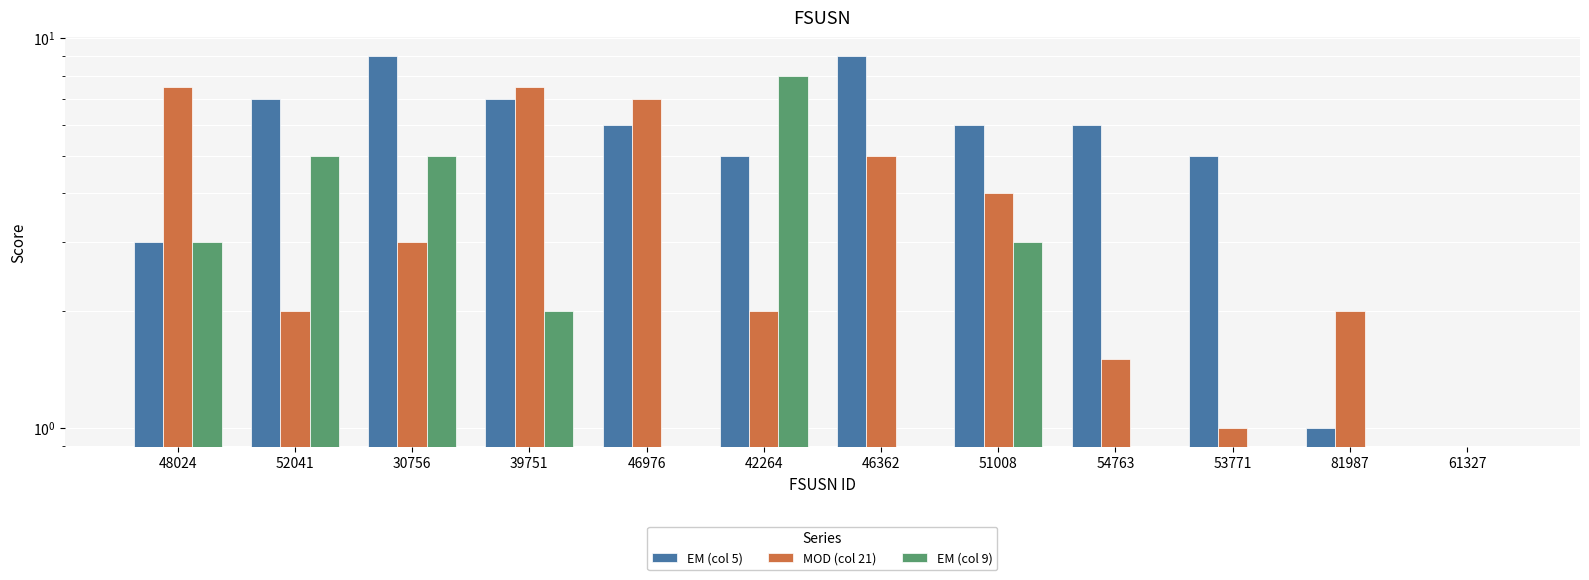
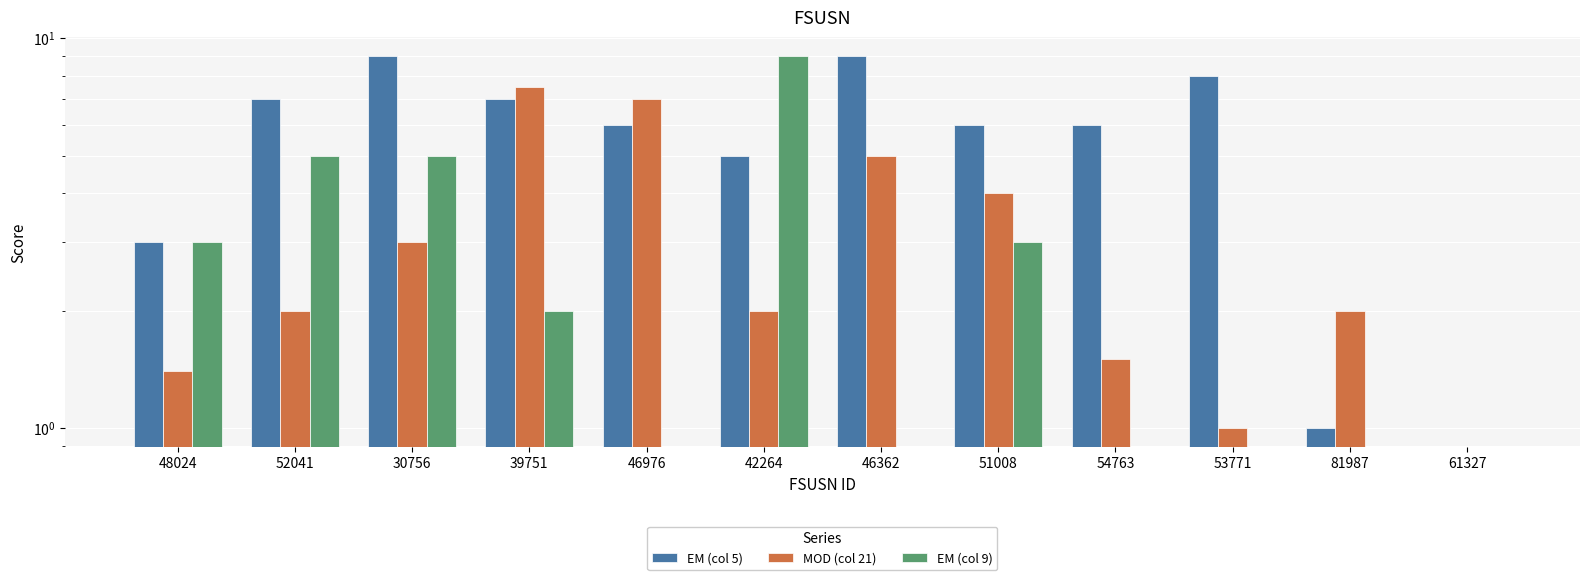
  {
    "EM (col 5)": {
      "48024": 3,
      "52041": 7,
      "30756": 9,
      "39751": 7,
      "46976": 6,
      "42264": 5,
      "46362": 9,
      "51008": 6,
      "54763": 6,
-     "53771": 5,
+     "53771": 8,
      "81987": 1
    },
    "MOD (col 21)": {
-     "48024": 7.5,
+     "48024": 1.4,
      "52041": 2.0,
      "30756": 3.0,
      "39751": 7.5,
      "46976": 7.0,
      "42264": 2.0,
      "46362": 5.0,
      "51008": 4.0,
      "54763": 1.5,
      "53771": 1.0,
      "81987": 2.0
    },
    "EM (col 9)": {
      "48024": 3,
      "52041": 5,
      "30756": 5,
      "39751": 2,
-     "42264": 8,
+     "42264": 9,
      "51008": 3
    }
  }
